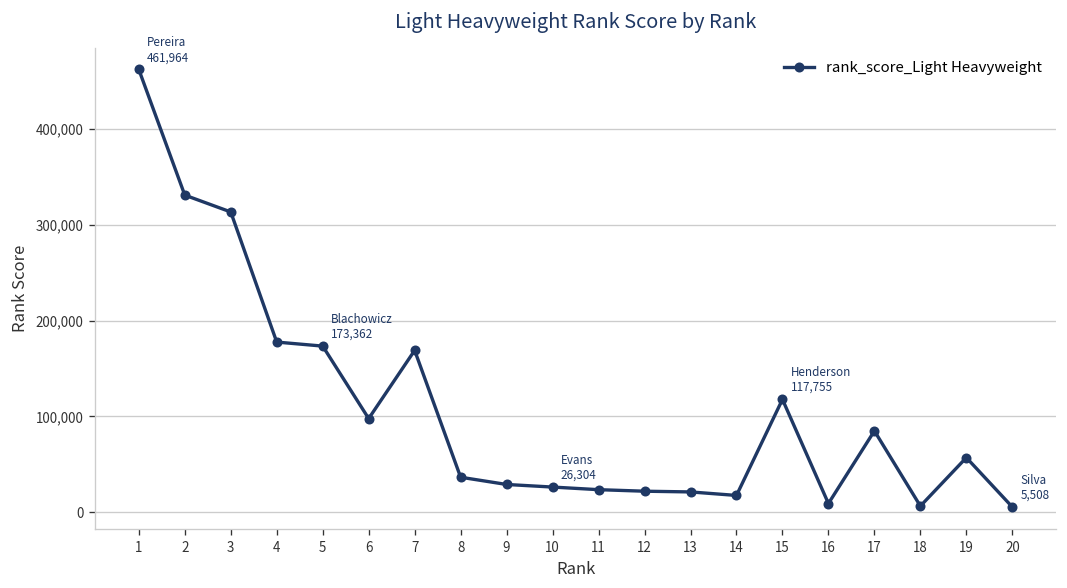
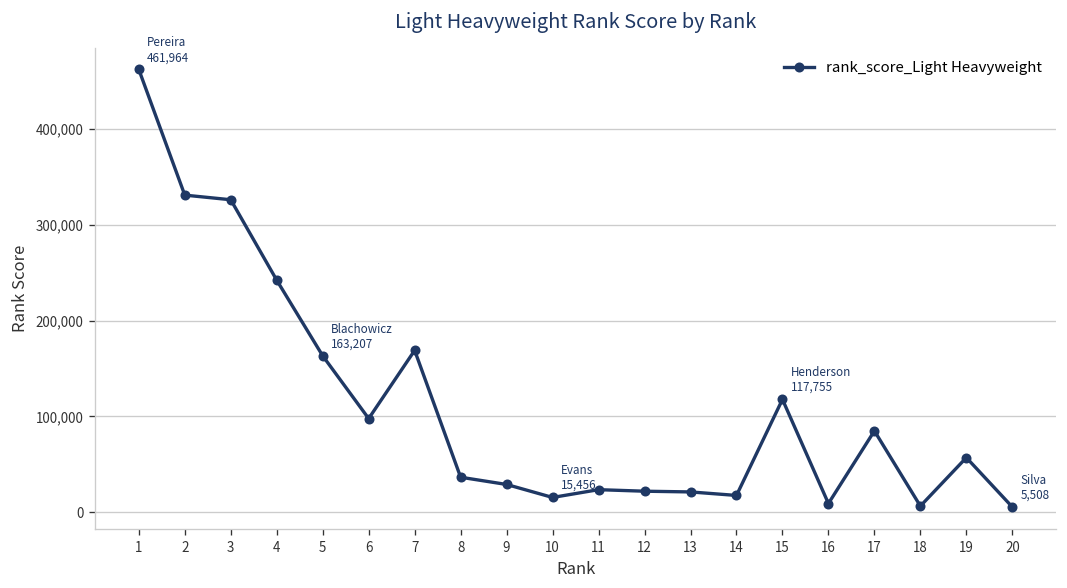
  {
    "1": "461,964",
-   "3": "310,000",
-   "4": "180,000",
-   "5": "173,362",
-   "10": "26,304",
+   "3": "330,000",
+   "4": "240,000",
+   "5": "163,207",
+   "10": "15,456",
    "15": "117,755",
    "20": "5,508"
  }
